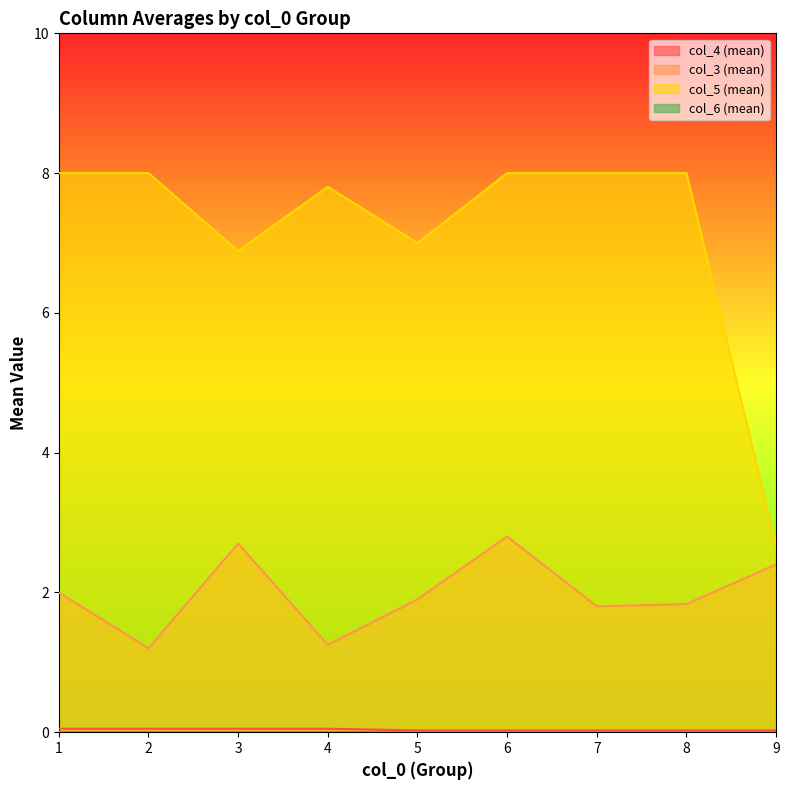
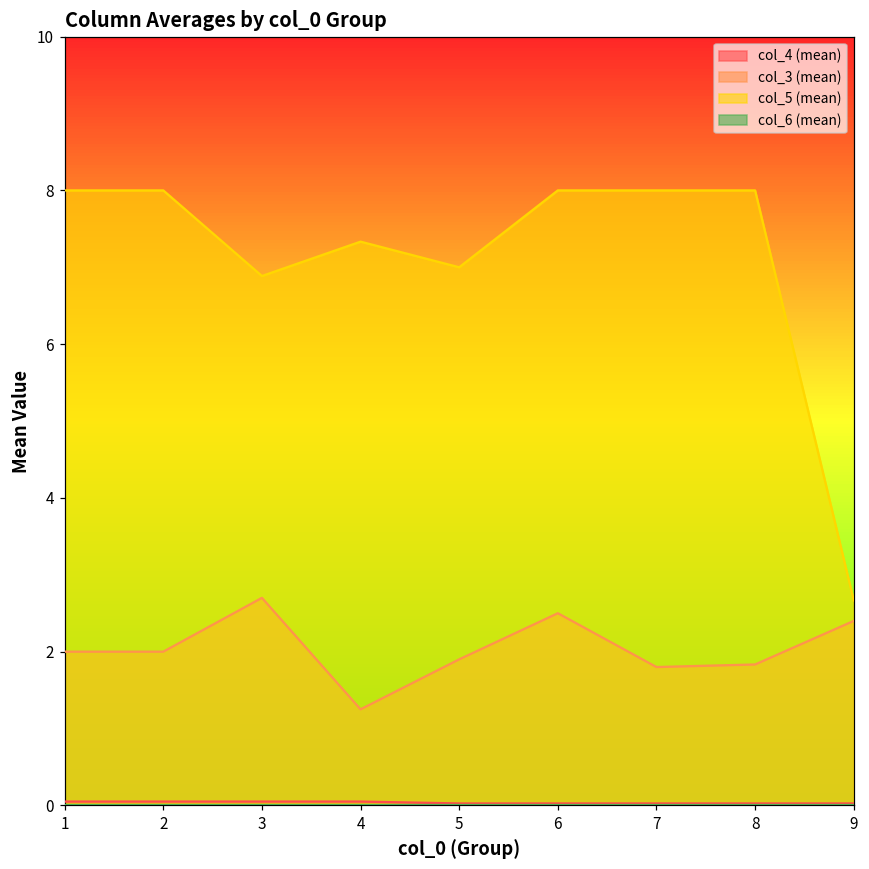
  {
    "col_4 (mean)": {
      "1": 0.1,
      "2": 0.1,
      "3": 0.1,
      "4": 0.1
    },
    "col_3 (mean)": {
      "1": 2.0,
-     "2": 1.2,
+     "2": 2.0,
      "3": 2.7,
      "4": 1.3,
      "5": 1.9,
-     "6": 2.8,
+     "6": 2.5,
      "7": 1.8,
      "8": 1.8,
      "9": 2.4
    },
    "col_5 (mean)": {
      "1": 8.0,
      "2": 8.0,
      "3": 6.9,
-     "4": 7.8,
+     "4": 7.3,
      "5": 7.0,
      "6": 8.0,
      "7": 8.0,
      "8": 8.0,
      "9": 2.7
    },
    "col_6 (mean)": {
      "1": 0.0,
      "2": 0.0,
      "3": 0.0,
      "4": 0.0
    }
  }
